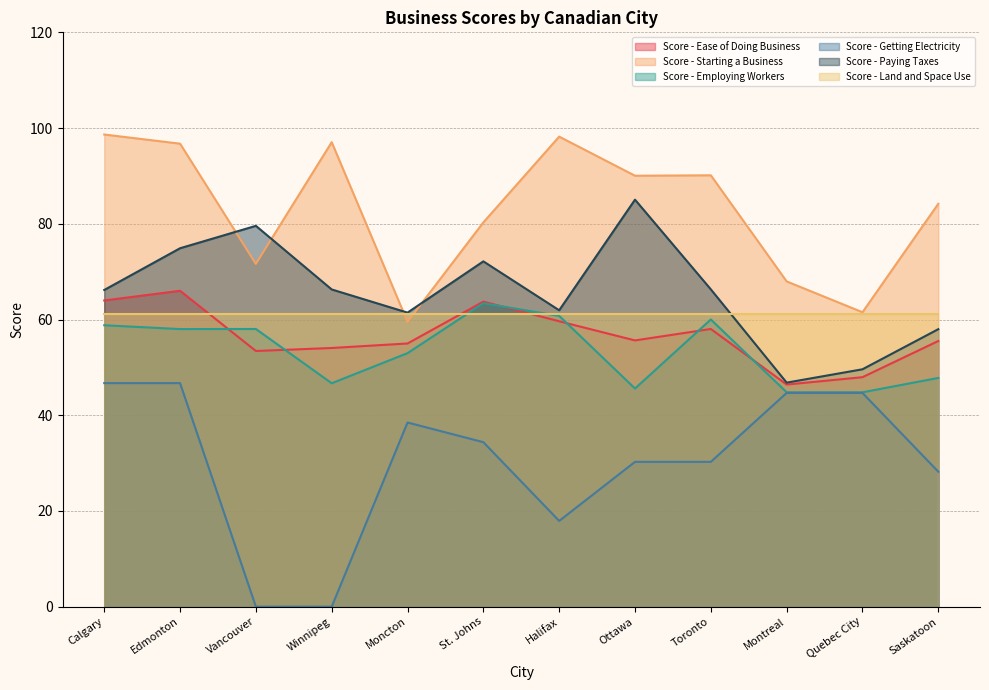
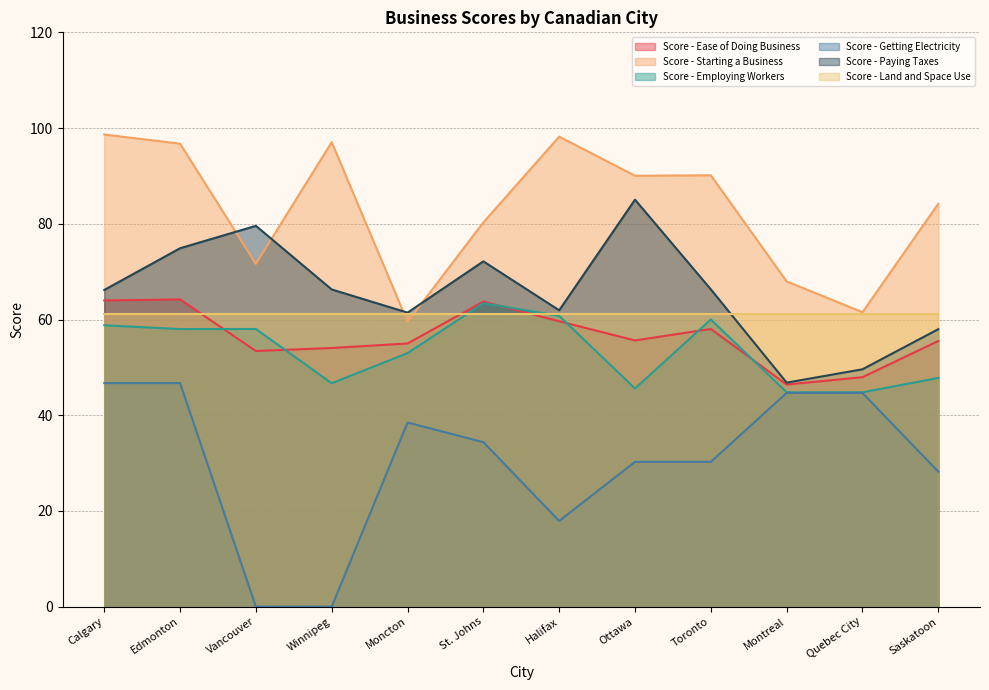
  {
    "Score - Ease of Doing Business": {
      "Calgary": 64,
-     "Edmonton": 66,
+     "Edmonton": 64,
      "Vancouver": 53,
      "Winnipeg": 54,
      "Moncton": 55,
      "Halifax": 60,
      "Ottawa": 56,
      "Toronto": 58,
      "Quebec City": 48,
      "Saskatoon": 56
    },
    "Score - Paying Taxes": {
      "Calgary": 66,
      "Edmonton": 75,
      "Vancouver": 80,
      "Winnipeg": 66,
      "St. Johns": 72,
      "Halifax": 62,
      "Ottawa": 85,
      "Toronto": 66,
      "Quebec City": 50,
      "Saskatoon": 58
    }
  }
